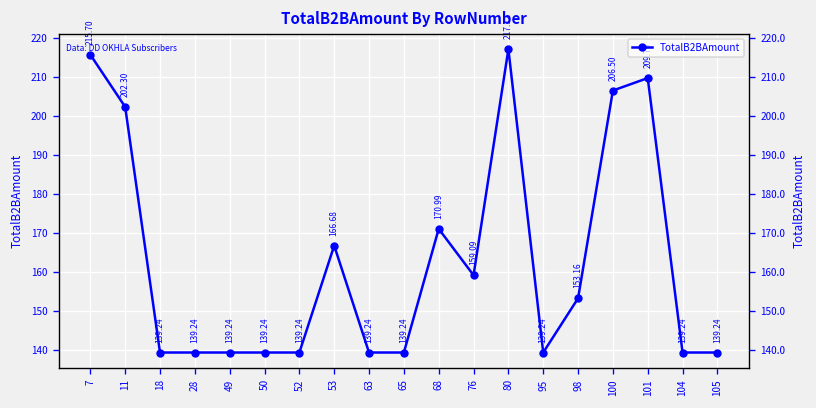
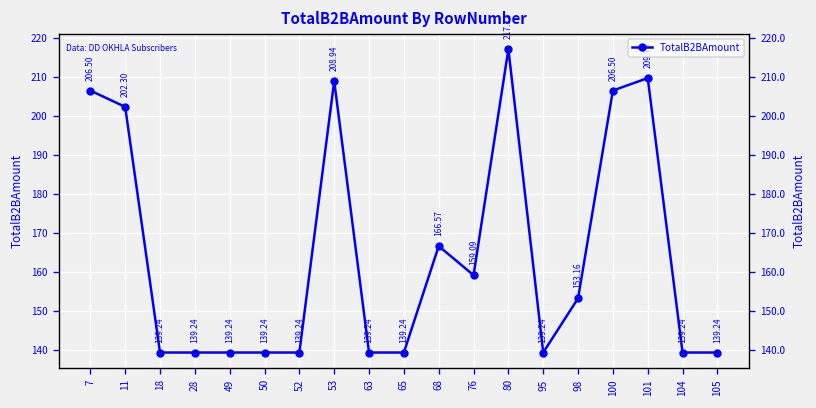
  {
-   "7": 215.70,
+   "7": 206.50,
    "11": 202.30,
    "18": 139.24,
    "28": 139.24,
    "49": 139.24,
    "50": 139.24,
    "52": 139.24,
-   "53": 166.68,
+   "53": 208.94,
    "63": 139.24,
    "65": 139.24,
-   "68": 170.99,
+   "68": 166.57,
    "76": 159.09,
    "80": 217.12,
    "95": 139.24,
    "98": 153.16,
    "100": 206.50,
    "104": 139.24,
    "105": 139.24
  }
